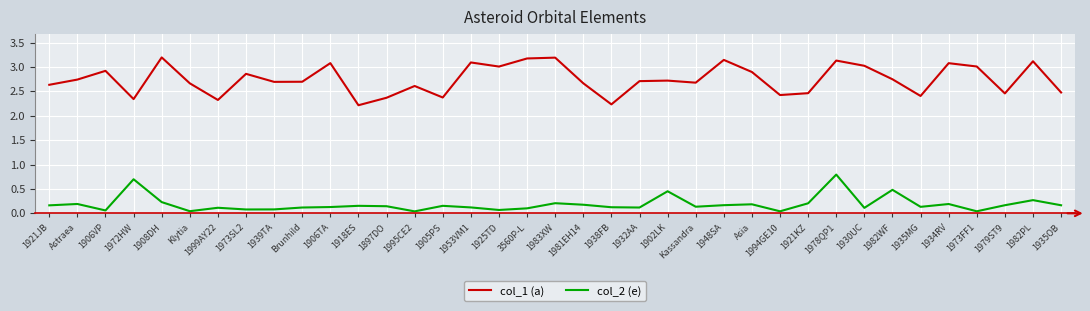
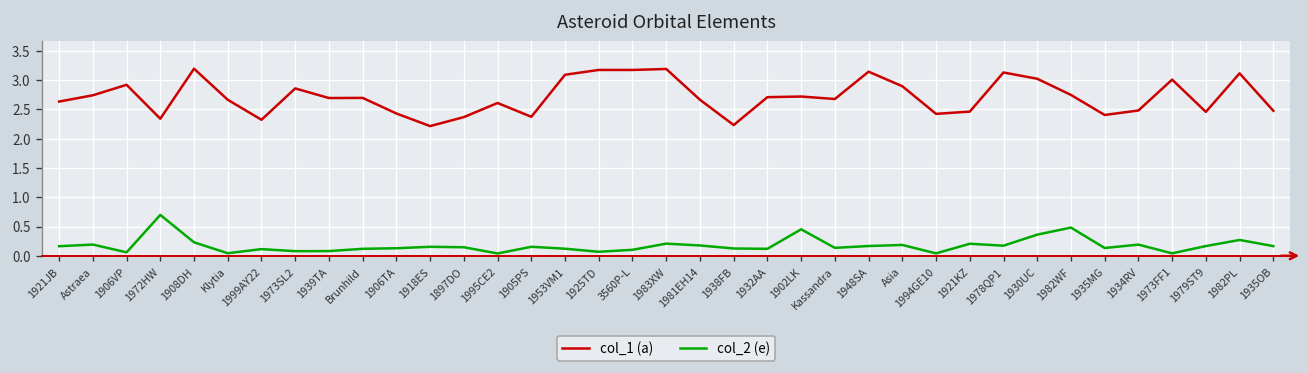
  {
    "col_1 (a)": {
      "1921JB": 2.6,
      "Astraea": 2.7,
      "1906VP": 2.9,
      "1972HW": 2.3,
      "1908DH": 3.2,
      "Klytia": 2.7,
      "1999AY22": 2.3,
      "1973SL2": 2.9,
      "1939TA": 2.7,
      "Brunhild": 2.7,
-     "1906TA": 3.1,
+     "1906TA": 2.4,
      "1918ES": 2.2,
      "1897DO": 2.4,
      "1995CE2": 2.6,
      "1905PS": 2.4,
      "1953VM1": 3.1,
-     "1925TD": 3.0,
+     "1925TD": 3.2,
      "3560P-L": 3.2,
      "1983XW": 3.2,
      "1981EH14": 2.7,
      "1938FB": 2.2,
      "1932AA": 2.7,
      "1902LK": 2.7,
      "Kassandra": 2.7,
      "1948SA": 3.1,
      "Asia": 2.9,
      "1994GE10": 2.4,
      "1921KZ": 2.5,
      "1978QP1": 3.1,
      "1930UC": 3.0,
      "1982WF": 2.7,
      "1935MG": 2.4,
-     "1934RV": 3.1,
+     "1934RV": 2.5,
      "1973FF1": 3.0,
      "1979ST9": 2.5,
      "1982PL": 3.1,
      "1935OB": 2.5
    },
    "col_2 (e)": {
      "1921JB": 0.2,
      "Astraea": 0.2,
      "1906VP": 0.1,
      "1972HW": 0.7,
      "1908DH": 0.2,
      "Klytia": 0.0,
      "1999AY22": 0.1,
      "1973SL2": 0.1,
      "1939TA": 0.1,
      "Brunhild": 0.1,
      "1906TA": 0.1,
      "1918ES": 0.2,
      "1897DO": 0.1,
      "1995CE2": 0.0,
      "1905PS": 0.2,
      "1953VM1": 0.1,
      "1925TD": 0.1,
      "3560P-L": 0.1,
      "1983XW": 0.2,
      "1981EH14": 0.2,
      "1938FB": 0.1,
      "1932AA": 0.1,
      "1902LK": 0.5,
      "Kassandra": 0.1,
      "1948SA": 0.2,
      "Asia": 0.2,
      "1994GE10": 0.0,
      "1921KZ": 0.2,
-     "1978QP1": 0.8,
-     "1930UC": 0.1,
+     "1978QP1": 0.2,
+     "1930UC": 0.4,
      "1982WF": 0.5,
      "1935MG": 0.1,
      "1934RV": 0.2,
      "1973FF1": 0.0,
      "1979ST9": 0.2,
      "1982PL": 0.3,
      "1935OB": 0.2
    }
  }
